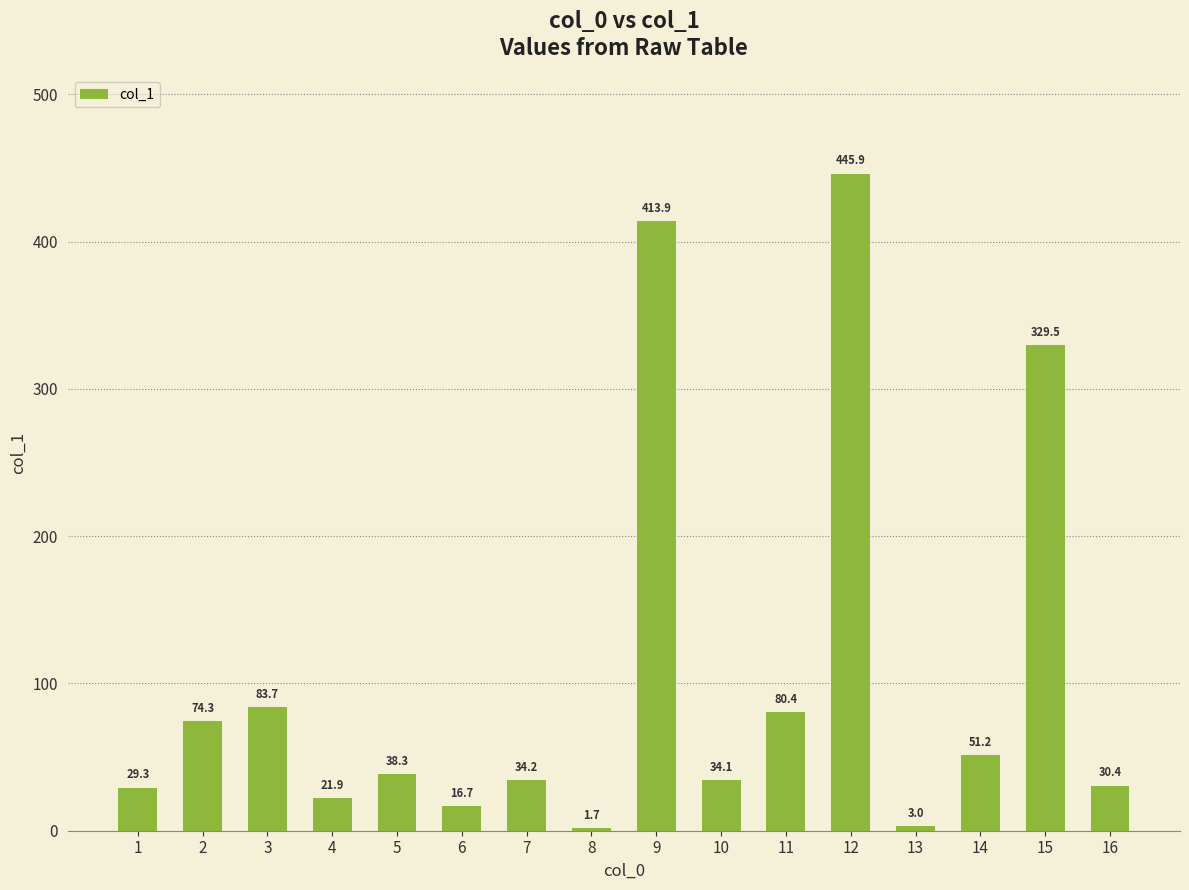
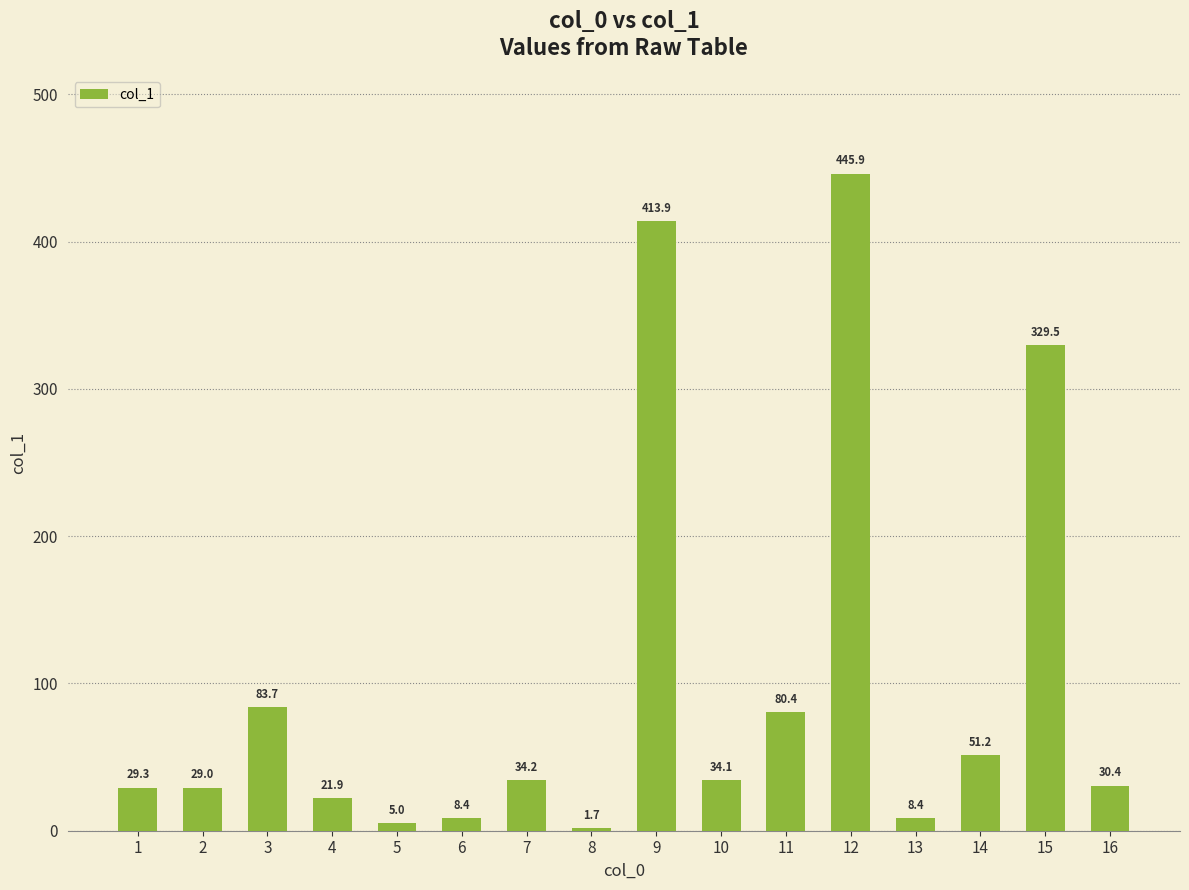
  {
    "1": 29.3,
-   "2": 74.3,
+   "2": 29.0,
    "3": 83.7,
    "4": 21.9,
-   "5": 38.3,
-   "6": 16.7,
+   "5": 5.0,
+   "6": 8.4,
    "7": 34.2,
    "8": 1.7,
    "9": 413.9,
    "10": 34.1,
    "11": 80.4,
    "12": 445.9,
-   "13": 3.0,
+   "13": 8.4,
    "14": 51.2,
    "15": 329.5,
    "16": 30.4
  }
